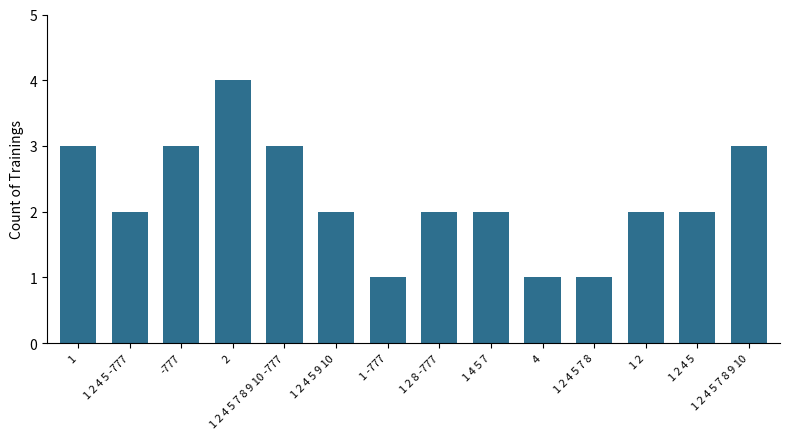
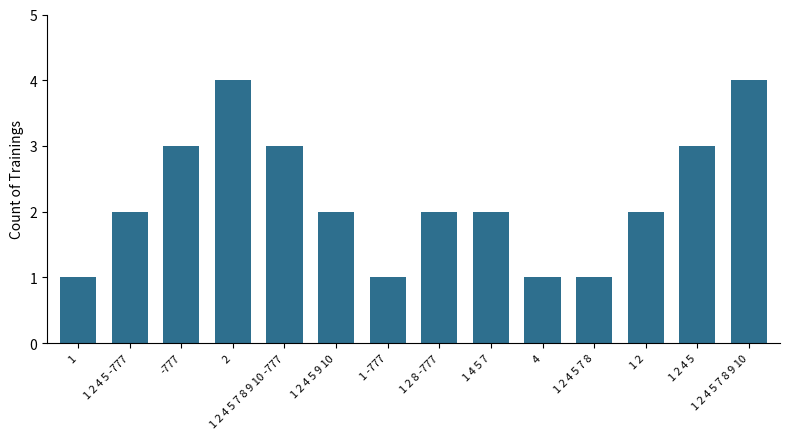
  {
-   "1": 3,
+   "1": 1,
    "1 2 4 5 -777": 2,
    "-777": 3,
    "2": 4,
    "1 2 4 5 7 8 9 10 -777": 3,
    "1 2 4 5 9 10": 2,
    "1 -777": 1,
    "1 2 8 -777": 2,
    "1 4 5 7": 2,
    "4": 1,
    "1 2 4 5 7 8": 1,
    "1 2": 2,
-   "1 2 4 5": 2,
-   "1 2 4 5 7 8 9 10": 3
+   "1 2 4 5": 3,
+   "1 2 4 5 7 8 9 10": 4
  }
